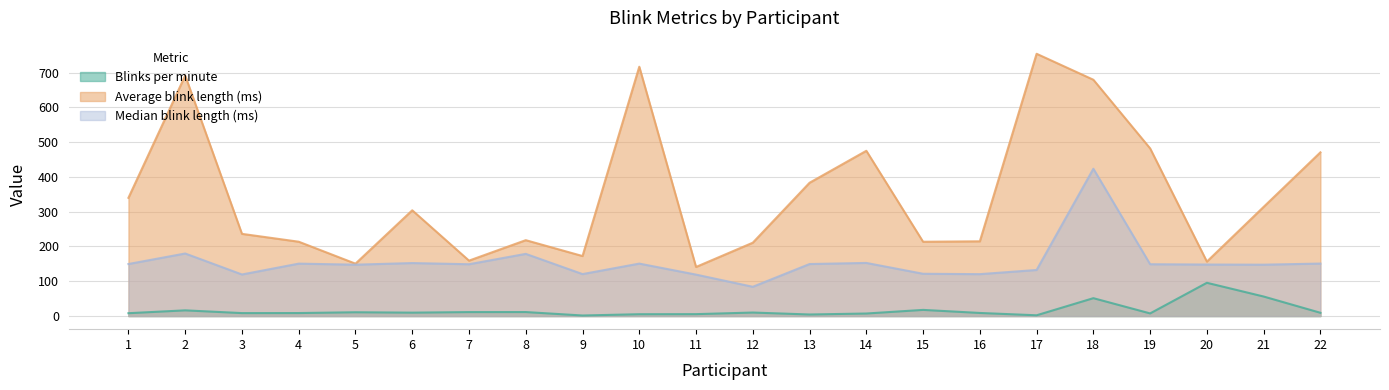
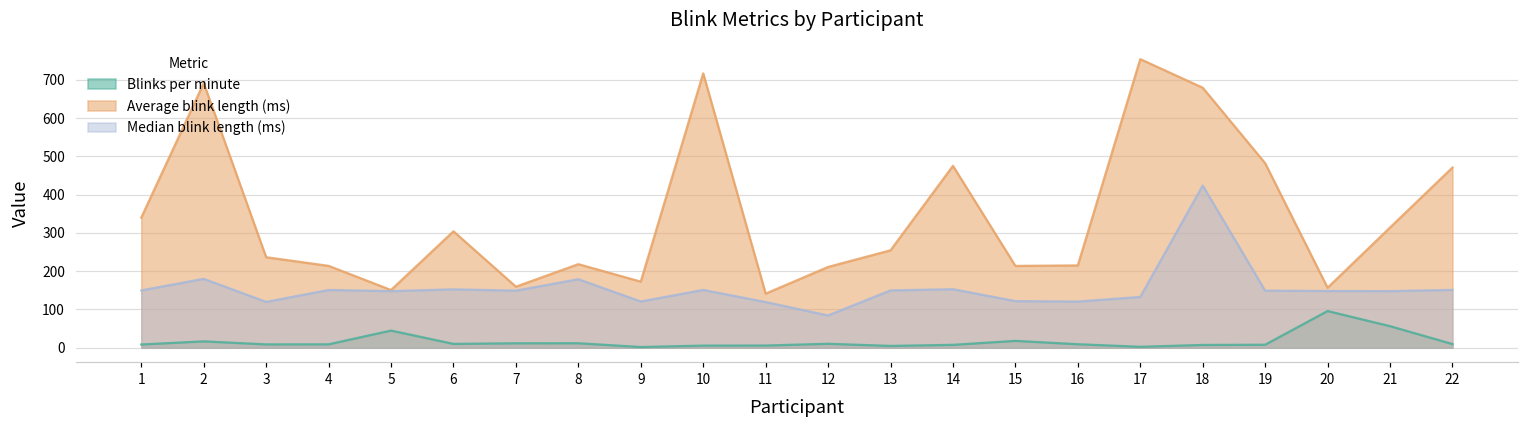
  {
    "Blinks per minute": {
      "1": 10,
      "2": 20,
      "3": 10,
      "4": 10,
-     "5": 10,
+     "5": 40,
      "6": 10,
      "7": 10,
      "8": 10,
      "9": 0,
      "10": 10,
      "11": 10,
      "12": 10,
      "13": 0,
      "14": 10,
      "15": 20,
      "16": 10,
      "17": 0,
-     "18": 50,
+     "18": 10,
      "19": 10,
      "20": 100,
      "21": 60,
      "22": 10
    },
    "Average blink length (ms)": {
      "1": 340,
      "2": 690,
      "3": 240,
      "4": 210,
      "6": 300,
      "7": 160,
      "8": 220,
      "9": 170,
      "10": 720,
      "11": 140,
      "12": 210,
-     "13": 380,
+     "13": 250,
      "14": 480,
      "15": 210,
      "16": 210,
      "17": 750,
      "18": 680,
      "19": 480,
      "20": 160,
      "21": 310,
      "22": 470
    },
    "Median blink length (ms)": {
      "1": 150,
      "2": 180,
      "3": 120,
      "4": 150,
      "6": 150,
      "7": 150,
      "8": 180,
      "9": 120,
      "10": 150,
      "11": 120,
      "12": 80,
      "13": 150,
      "14": 150,
      "15": 120,
      "16": 120,
      "17": 130,
      "18": 420,
      "19": 150,
      "20": 150,
      "21": 150,
      "22": 150
    }
  }
